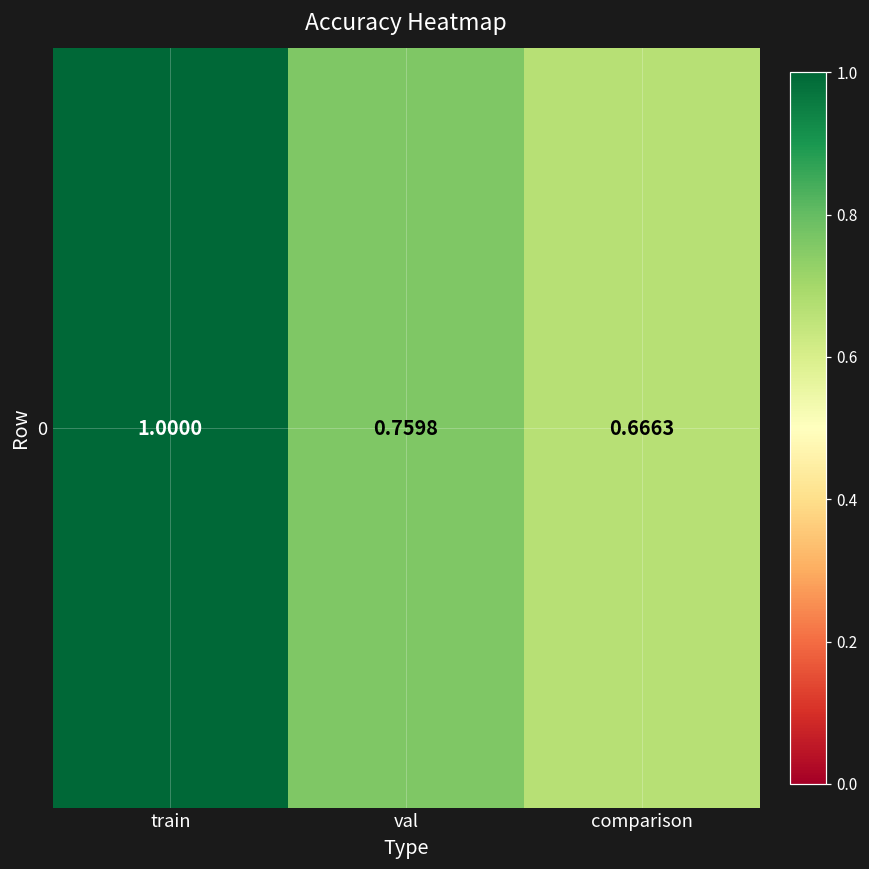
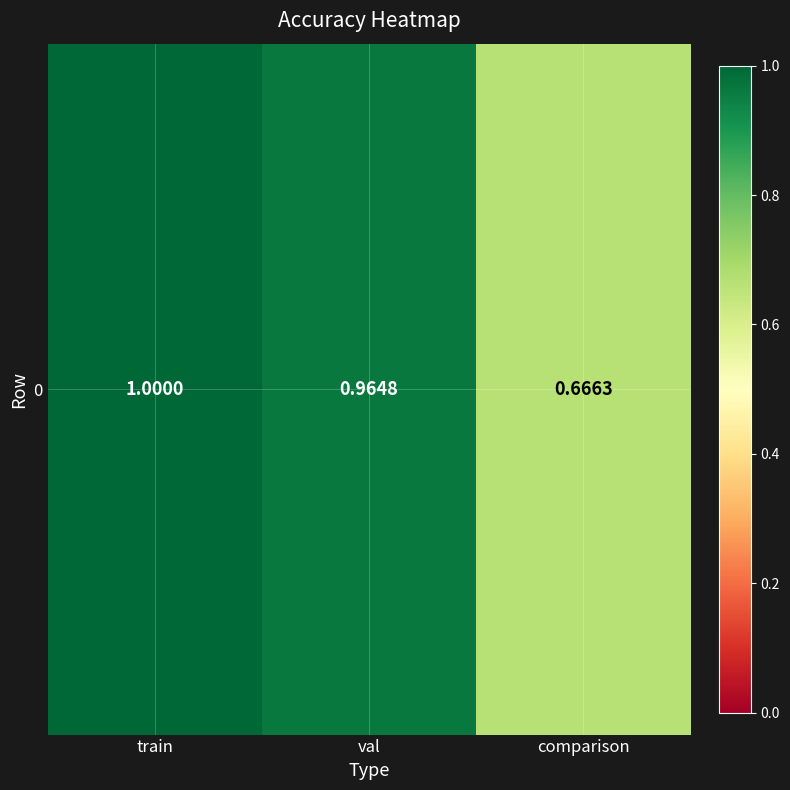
  {
    "0": {
      "train": 1.0000,
-     "val": 0.7598,
+     "val": 0.9648,
      "comparison": 0.6663
    }
  }
